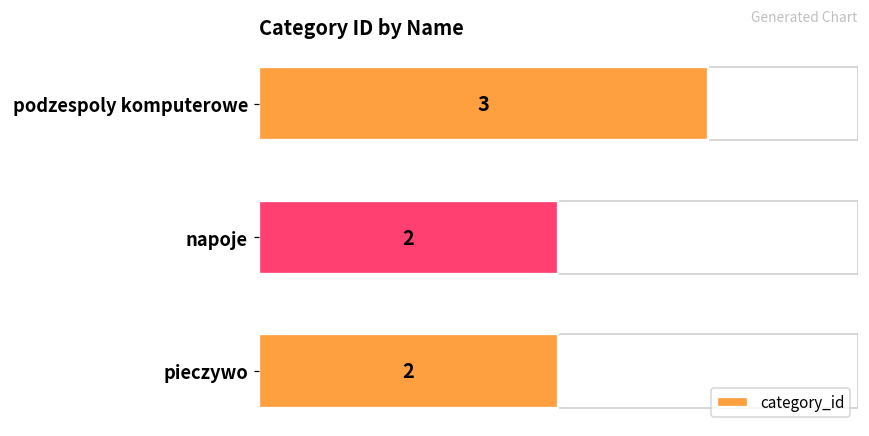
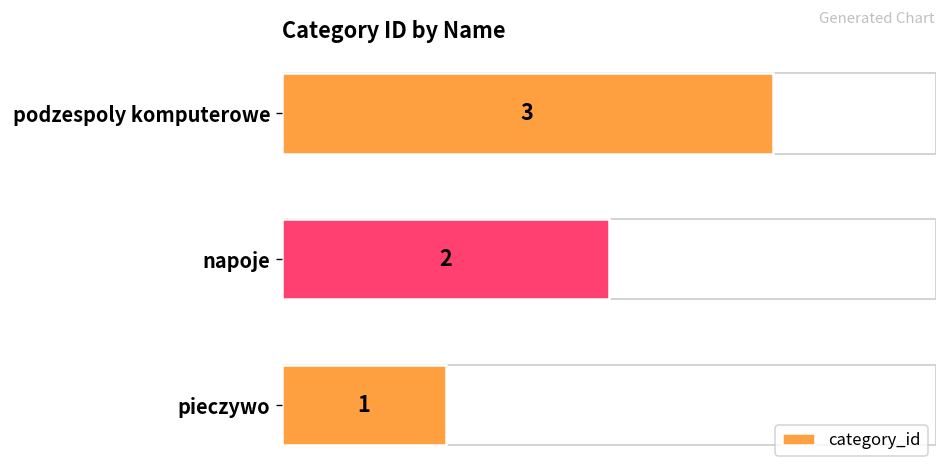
  {
    "podzespoly komputerowe": 3,
    "napoje": 2,
-   "pieczywo": 2
+   "pieczywo": 1
  }
